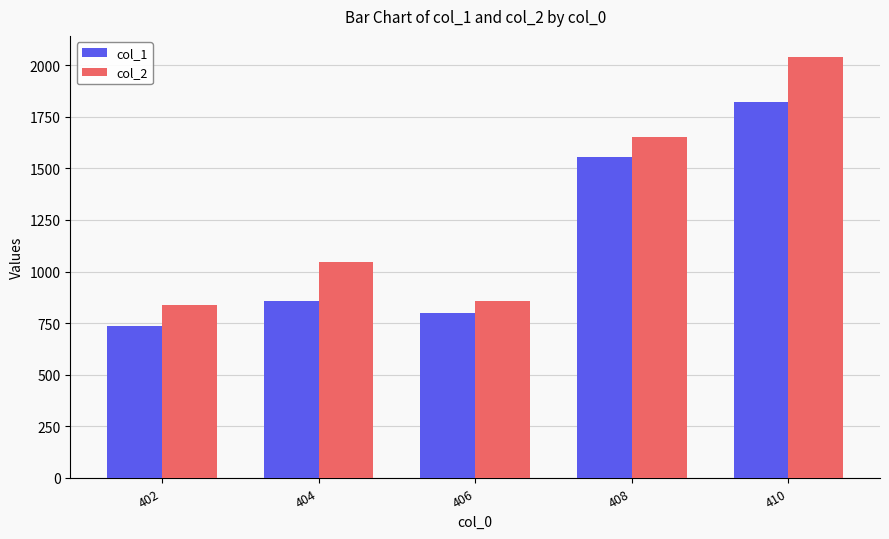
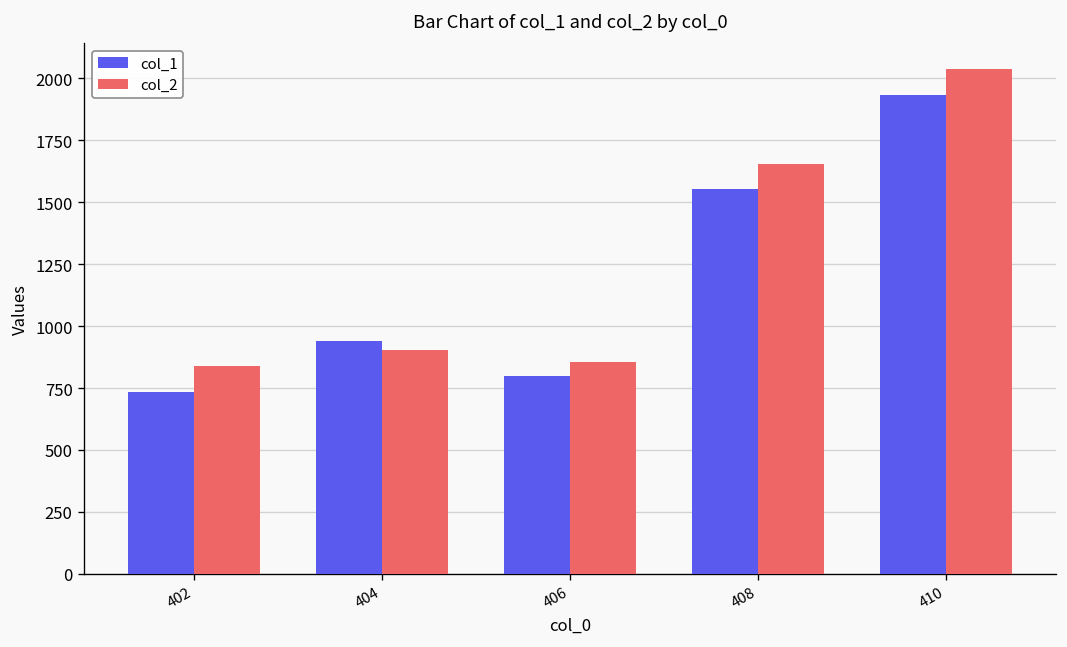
  {
    "col_1": {
      "402": 740,
-     "404": 860,
+     "404": 940,
      "406": 800,
      "408": 1560,
-     "410": 1820
+     "410": 1940
    },
    "col_2": {
      "402": 840,
-     "404": 1050,
+     "404": 910,
      "406": 860,
      "408": 1650,
      "410": 2040
    }
  }
